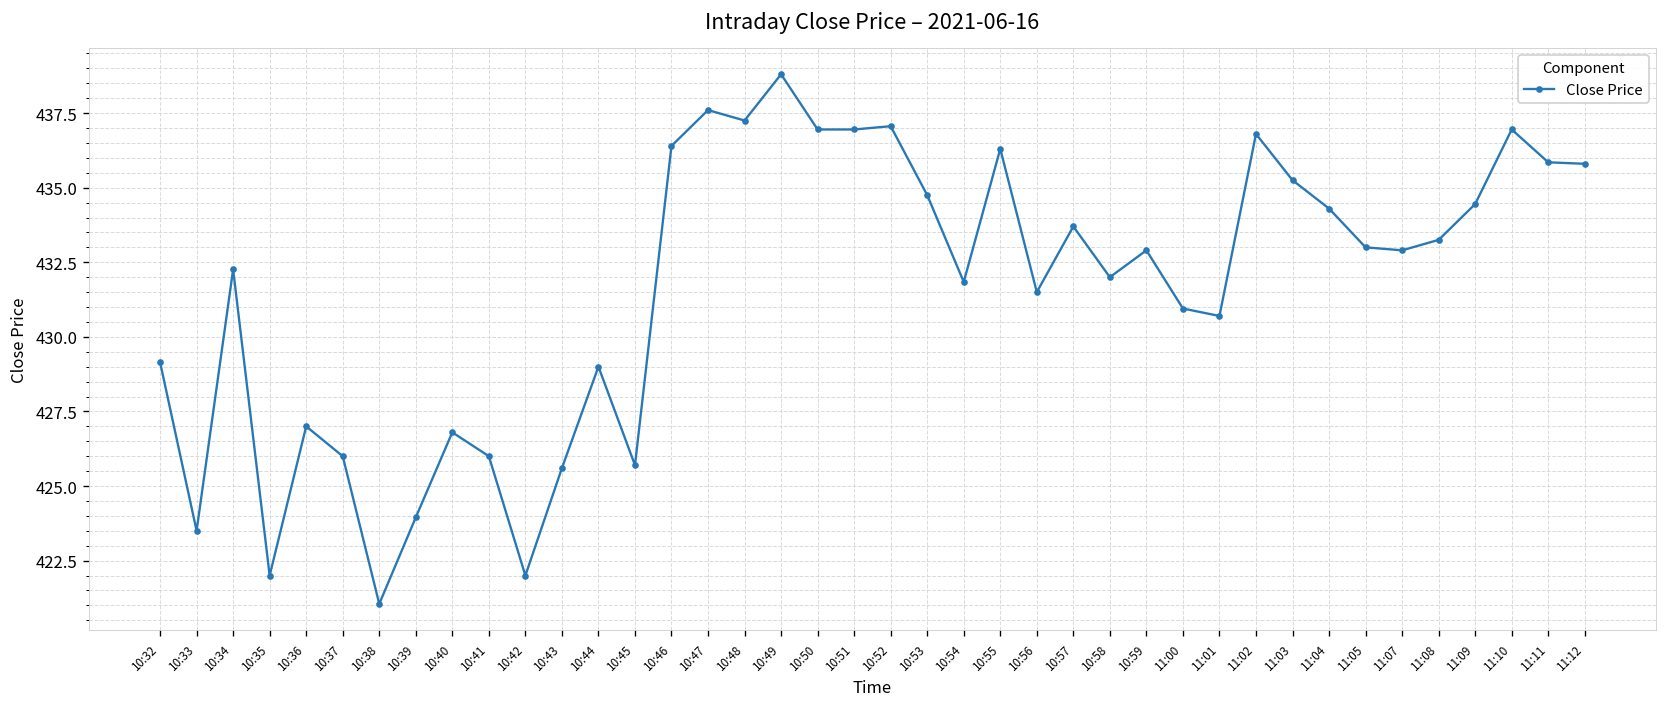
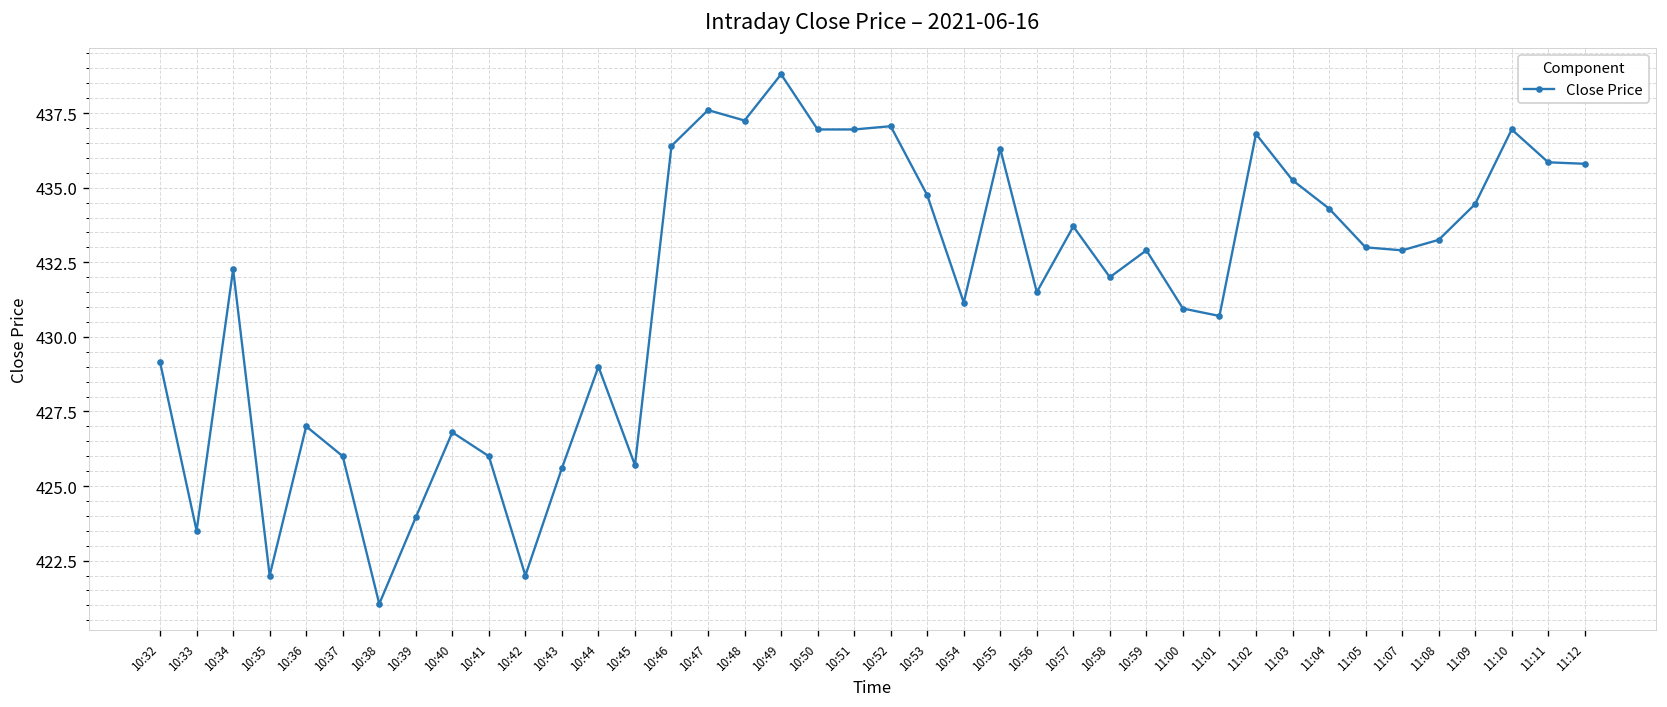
  {
    "10:32": 429.2,
    "10:33": 423.5,
    "10:34": 432.3,
    "10:35": 422.0,
    "10:36": 427.0,
    "10:37": 426.0,
    "10:38": 421.1,
    "10:39": 424.0,
    "10:40": 426.8,
    "10:41": 426.0,
    "10:42": 422.0,
    "10:43": 425.6,
    "10:44": 429.0,
    "10:45": 425.7,
    "10:46": 436.4,
    "10:47": 437.6,
    "10:48": 437.3,
    "10:49": 438.8,
    "10:50": 437.0,
    "10:51": 437.0,
    "10:52": 437.1,
    "10:53": 434.8,
-   "10:54": 431.8,
+   "10:54": 431.2,
    "10:55": 436.3,
    "10:56": 431.5,
    "10:57": 433.7,
    "10:58": 432.0,
    "10:59": 432.9,
    "11:00": 431.0,
    "11:01": 430.7,
    "11:02": 436.8,
    "11:03": 435.3,
    "11:04": 434.3,
    "11:05": 433.0,
    "11:07": 432.9,
    "11:08": 433.3,
    "11:09": 434.5,
    "11:10": 437.0,
    "11:11": 435.9,
    "11:12": 435.8
  }
